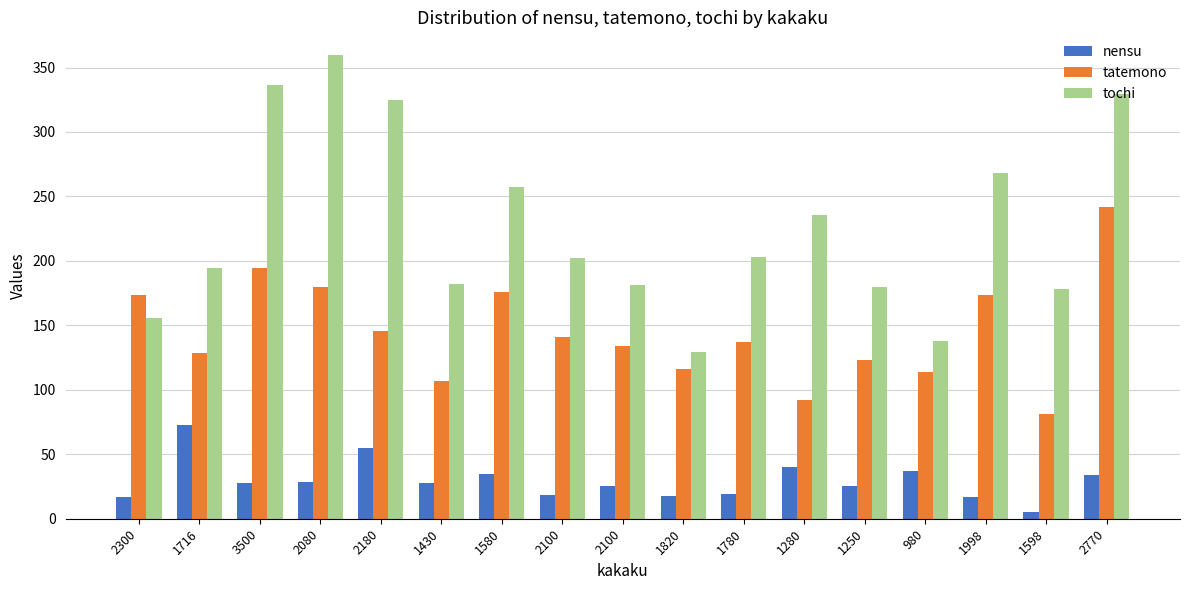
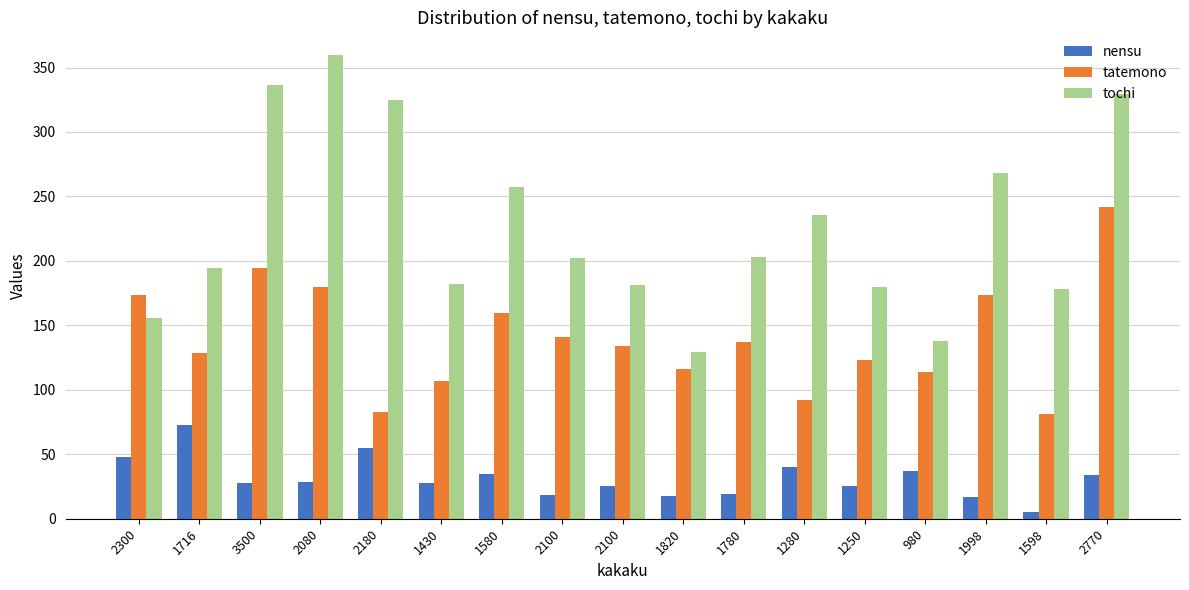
  {
    "nensu": {
-     "2300": 17,
+     "2300": 48,
      "1716": 73,
      "3500": 28,
      "2080": 29,
      "2180": 55,
      "1430": 28,
      "1580": 35,
      "1820": 18,
      "1780": 19,
      "1280": 40,
      "1250": 25,
      "980": 37,
      "1998": 17,
      "1598": 5,
      "2770": 34
    },
    "tatemono": {
      "2300": 174,
      "1716": 129,
      "3500": 195,
      "2080": 180,
-     "2180": 146,
+     "2180": 82,
      "1430": 107,
-     "1580": 176,
+     "1580": 159,
      "1820": 116,
      "1780": 137,
      "1280": 92,
      "1250": 123,
      "980": 114,
      "1998": 173,
      "1598": 81,
      "2770": 242
    },
    "tochi": {
      "2300": 156,
      "1716": 194,
      "3500": 337,
      "2080": 359,
      "2180": 324,
      "1430": 182,
      "1580": 257,
      "1820": 129,
      "1780": 203,
      "1280": 236,
      "1250": 180,
      "980": 138,
      "1998": 268,
      "1598": 178,
      "2770": 329
    }
  }
